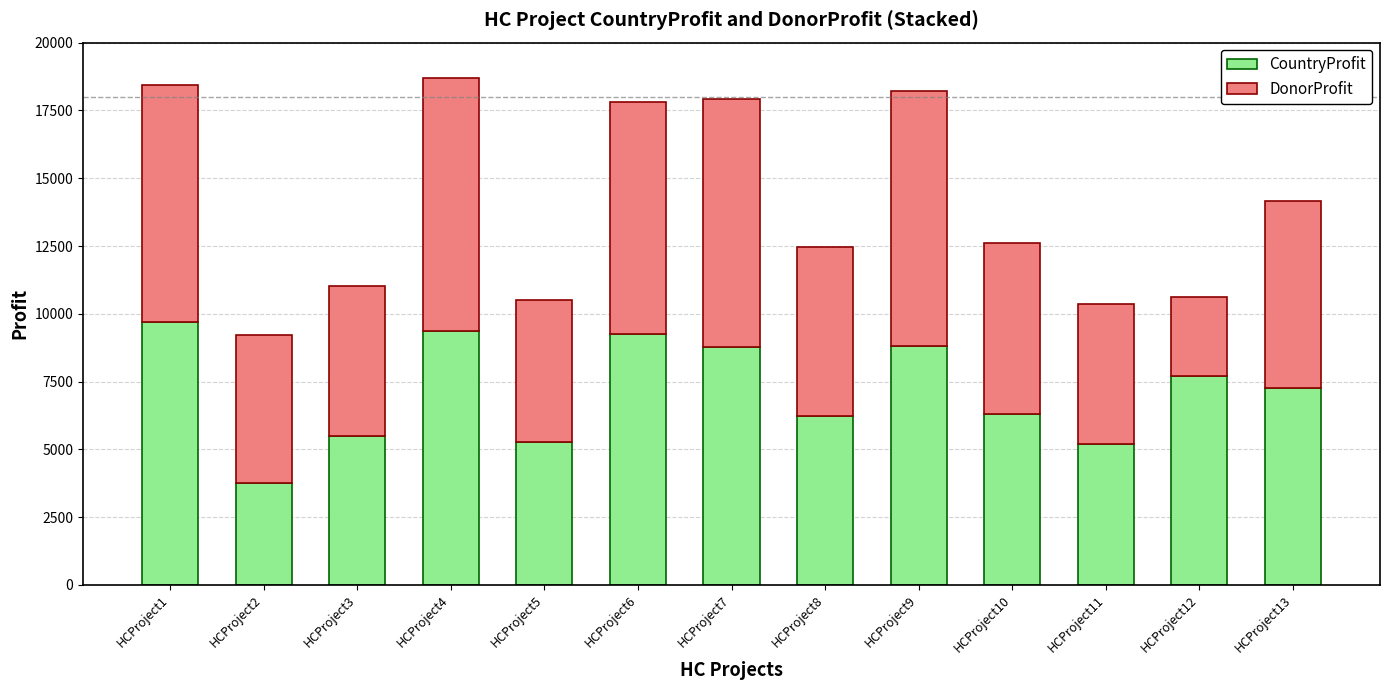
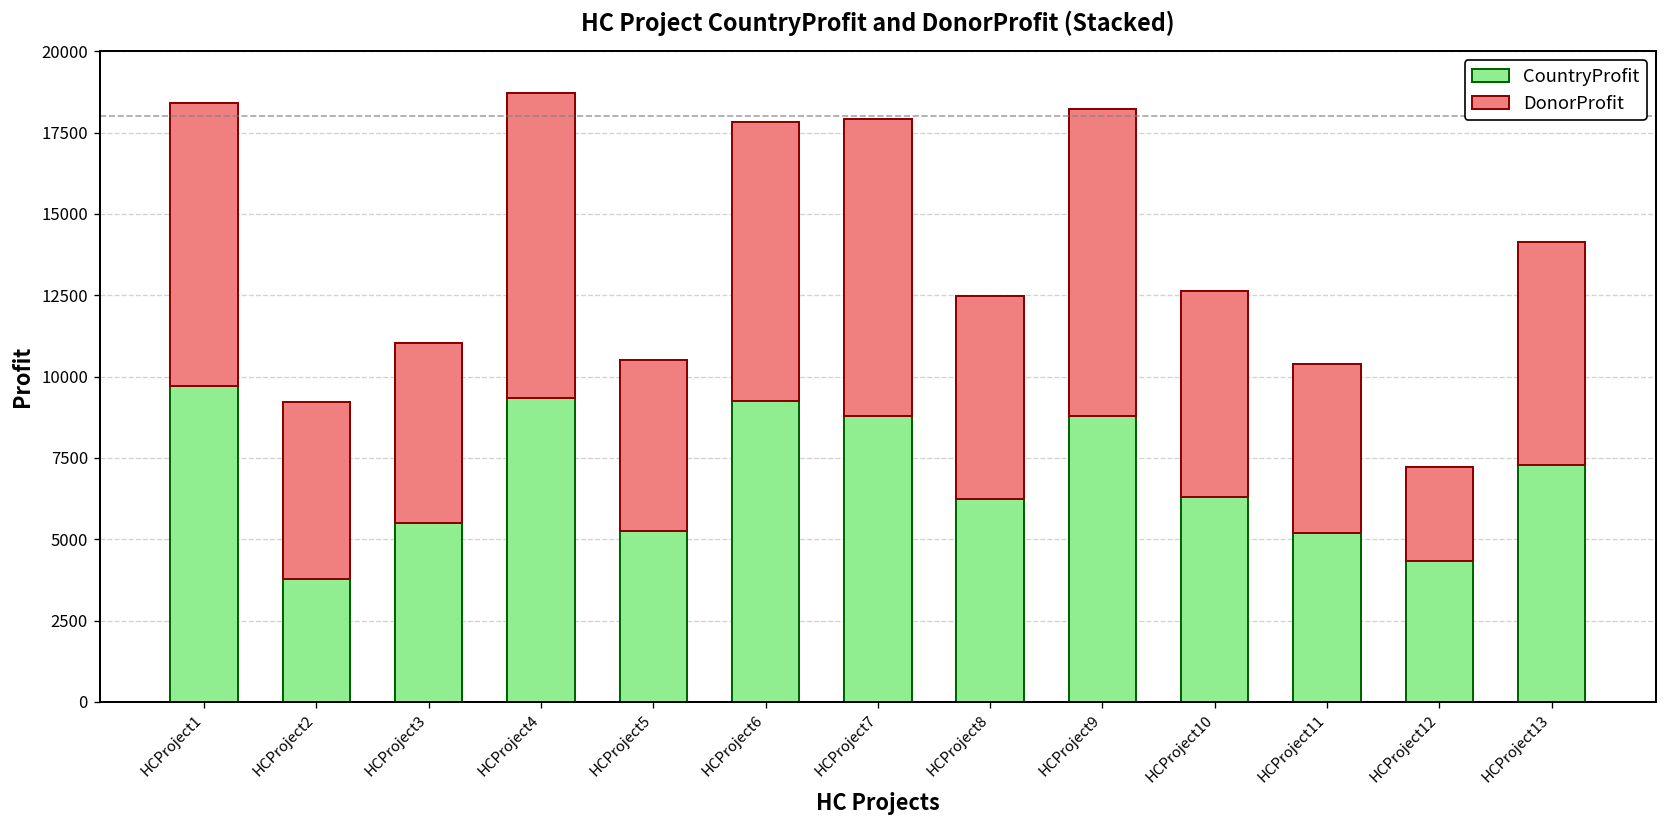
  {
    "CountryProfit": {
      "HCProject1": 9700,
      "HCProject2": 3800,
      "HCProject3": 5500,
      "HCProject4": 9400,
      "HCProject5": 5300,
      "HCProject6": 9200,
      "HCProject7": 8800,
      "HCProject8": 6200,
      "HCProject9": 8800,
      "HCProject10": 6300,
      "HCProject11": 5200,
-     "HCProject12": 7700,
+     "HCProject12": 4300,
      "HCProject13": 7300
    },
    "DonorProfit": {
      "HCProject1": 8700,
      "HCProject2": 5400,
      "HCProject3": 5500,
      "HCProject4": 9400,
      "HCProject5": 5300,
      "HCProject6": 8600,
      "HCProject7": 9100,
      "HCProject8": 6200,
      "HCProject9": 9400,
      "HCProject10": 6300,
      "HCProject11": 5200,
      "HCProject12": 2900,
      "HCProject13": 6900
    }
  }
